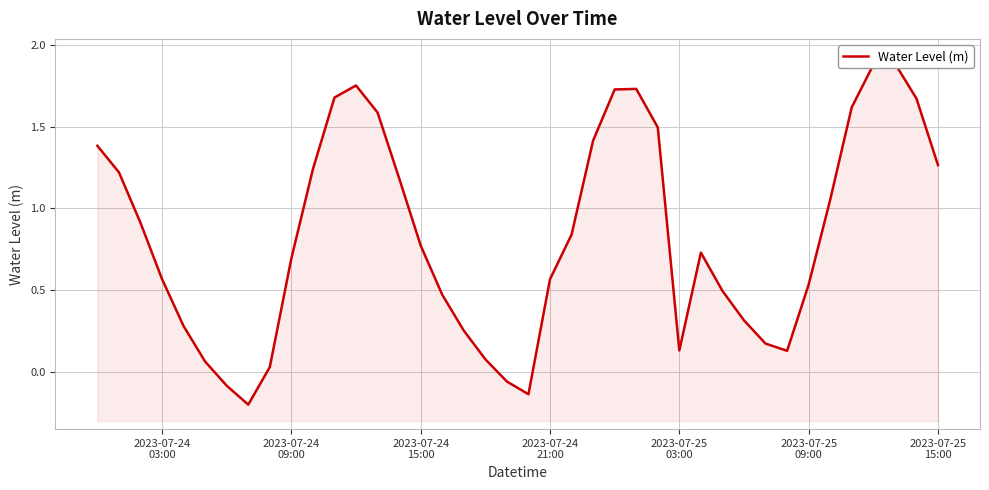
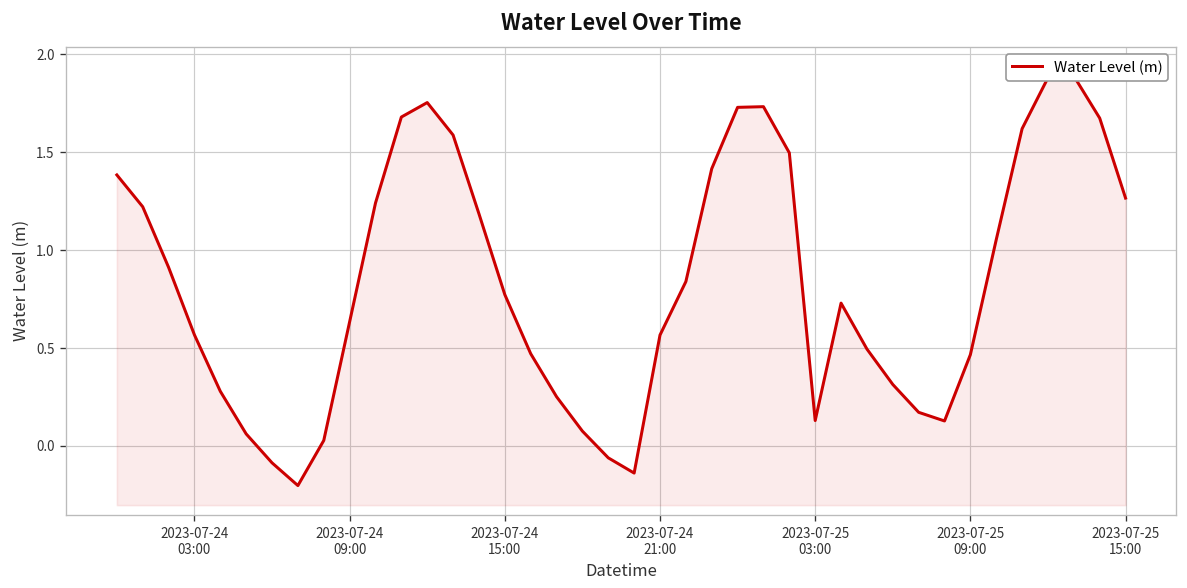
  {
    "2023-07-24 03:00": 0.57,
-   "2023-07-24 09:00": 0.69,
+   "2023-07-24 09:00": 0.63,
    "2023-07-24 15:00": 0.77,
    "2023-07-24 21:00": 0.57,
    "2023-07-25 03:00": 0.13,
-   "2023-07-25 09:00": 0.53,
+   "2023-07-25 09:00": 0.47,
    "2023-07-25 15:00": 1.27
  }
